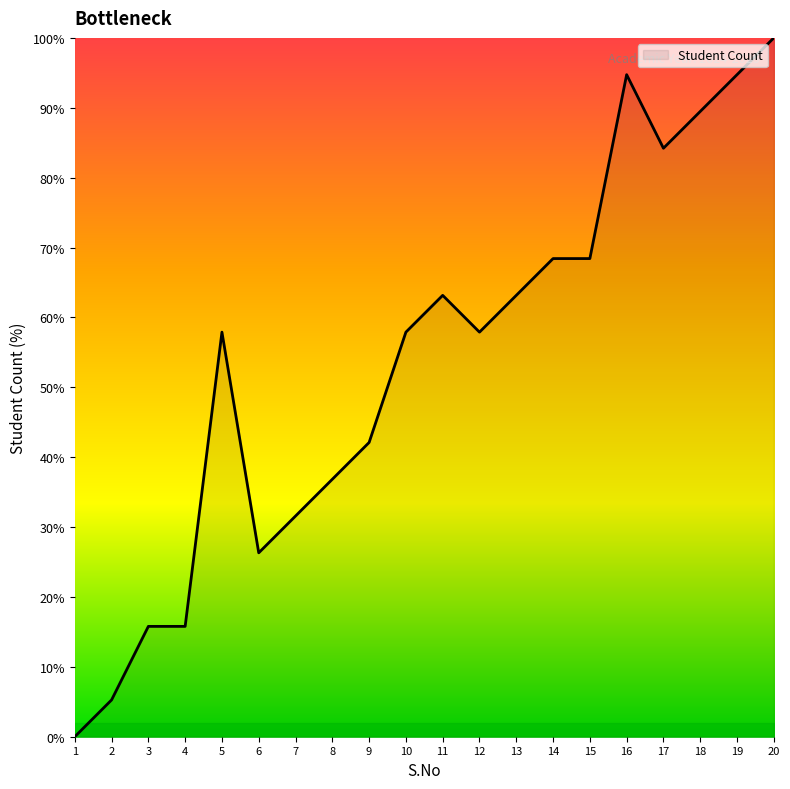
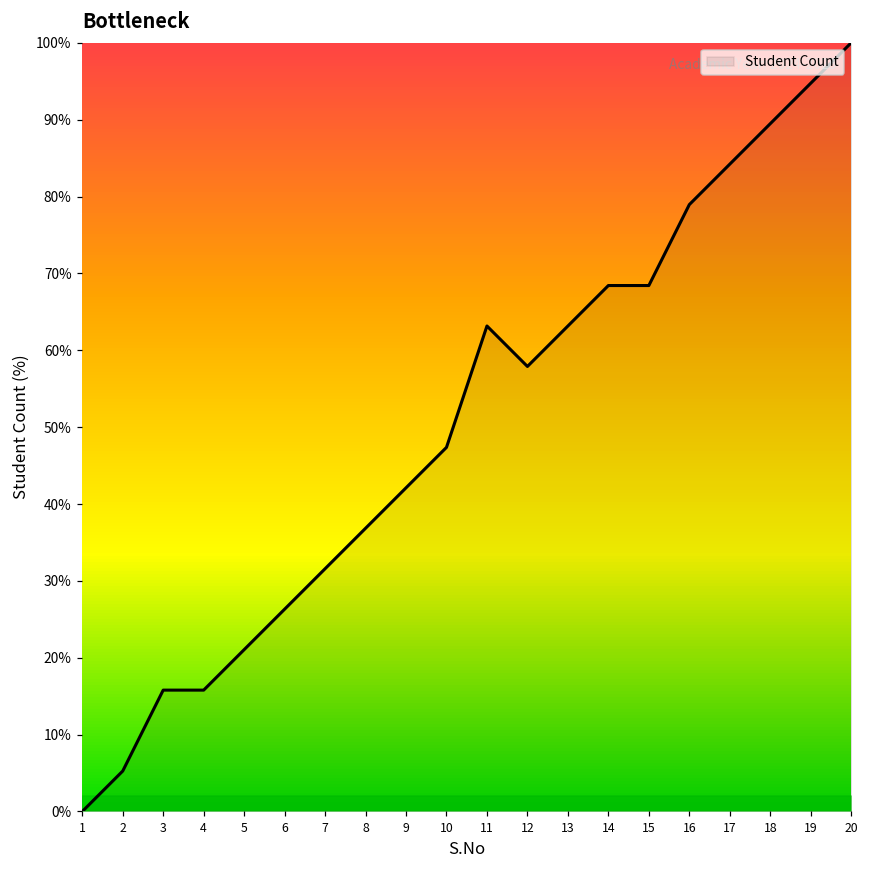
  {
    "Student Count": {
      "1": "0%",
      "2": "5%",
      "3": "16%",
      "4": "16%",
-     "5": "58%",
+     "5": "21%",
      "6": "26%",
      "7": "32%",
      "8": "37%",
      "9": "42%",
-     "10": "58%",
+     "10": "47%",
      "11": "63%",
      "12": "58%",
      "13": "63%",
      "14": "68%",
      "15": "68%",
-     "16": "95%",
+     "16": "79%",
      "17": "84%",
      "18": "89%",
      "20": "100%"
    }
  }
